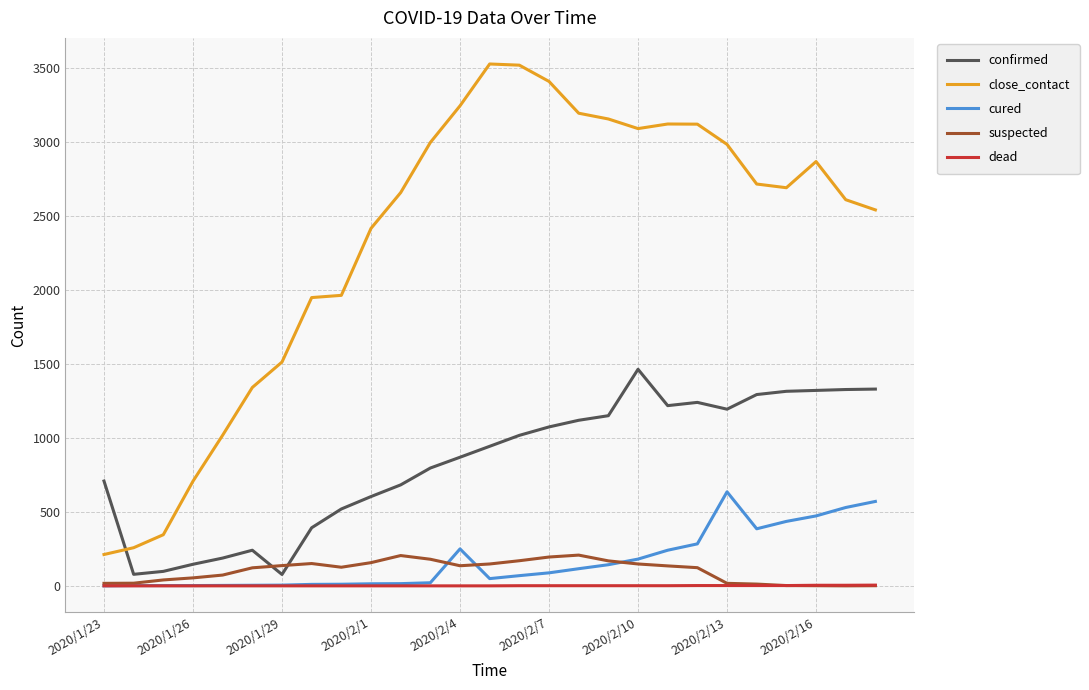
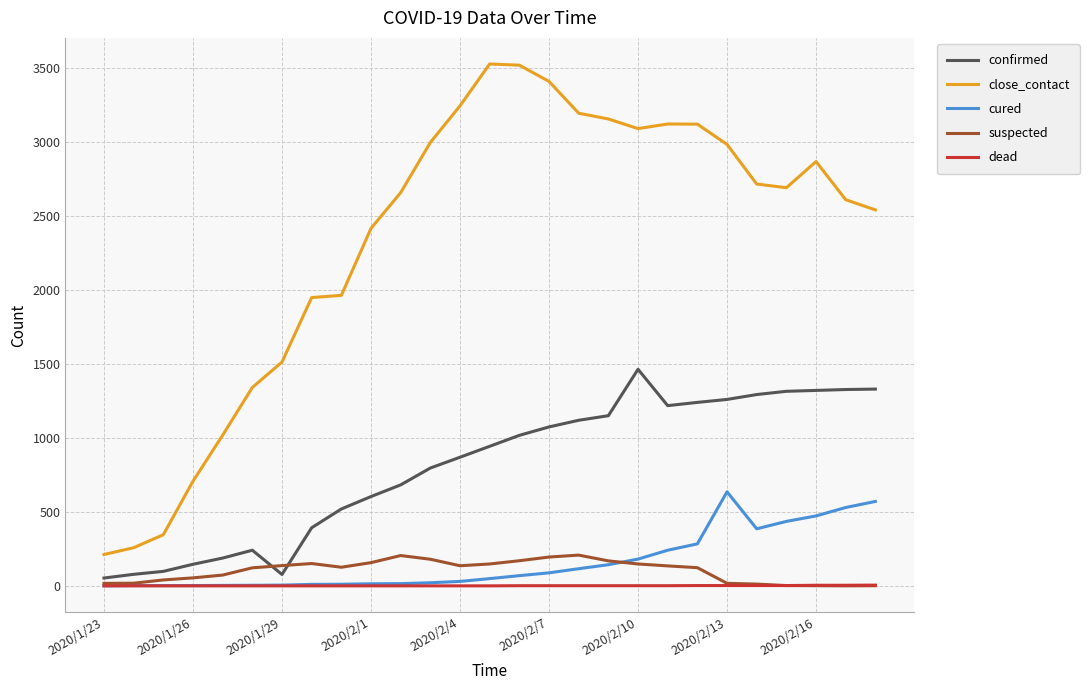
  {
    "confirmed": {
-     "2020/1/23": 710,
+     "2020/1/23": 50,
      "2020/1/26": 150,
      "2020/1/29": 80,
      "2020/2/1": 600,
      "2020/2/4": 870,
      "2020/2/7": 1080,
      "2020/2/10": 1470,
-     "2020/2/13": 1200,
+     "2020/2/13": 1260,
      "2020/2/16": 1320
    },
    "close_contact": {
      "2020/1/23": 210,
      "2020/1/26": 710,
      "2020/1/29": 1510,
      "2020/2/1": 2420,
      "2020/2/4": 3250,
      "2020/2/7": 3410,
      "2020/2/10": 3090,
      "2020/2/13": 2990,
      "2020/2/16": 2870
    },
    "cured": {
-     "2020/2/4": 250,
+     "2020/2/4": 30,
      "2020/2/7": 90,
      "2020/2/10": 180,
      "2020/2/13": 640,
      "2020/2/16": 470
    }
  }
